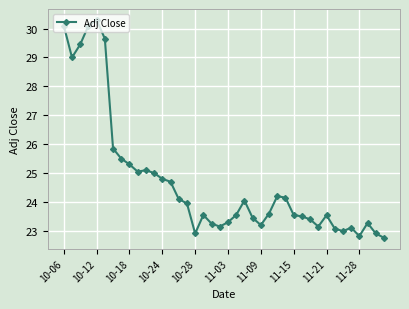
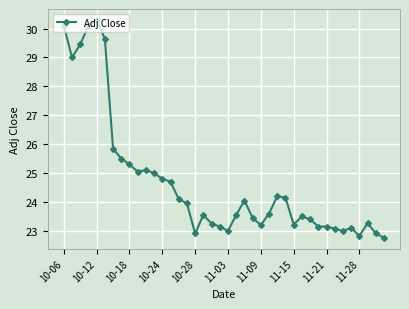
  {
    "10-18": 25.3,
    "10-24": 24.8,
    "10-28": 22.9,
-   "11-03": 23.3,
+   "11-03": 23.0,
    "11-09": 23.2,
-   "11-15": 23.6,
-   "11-21": 23.5,
+   "11-15": 23.2,
+   "11-21": 23.2,
    "11-28": 22.8
  }
